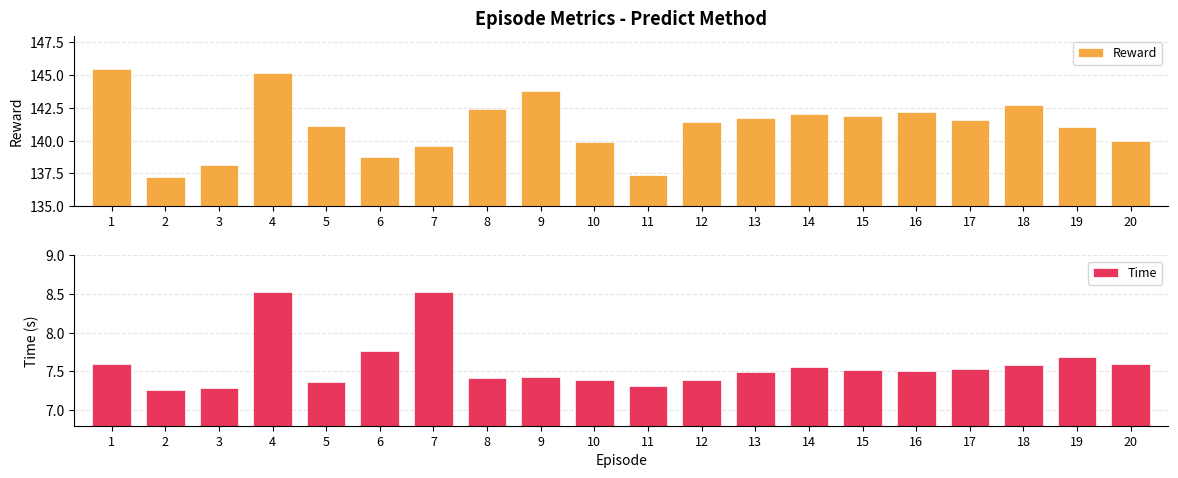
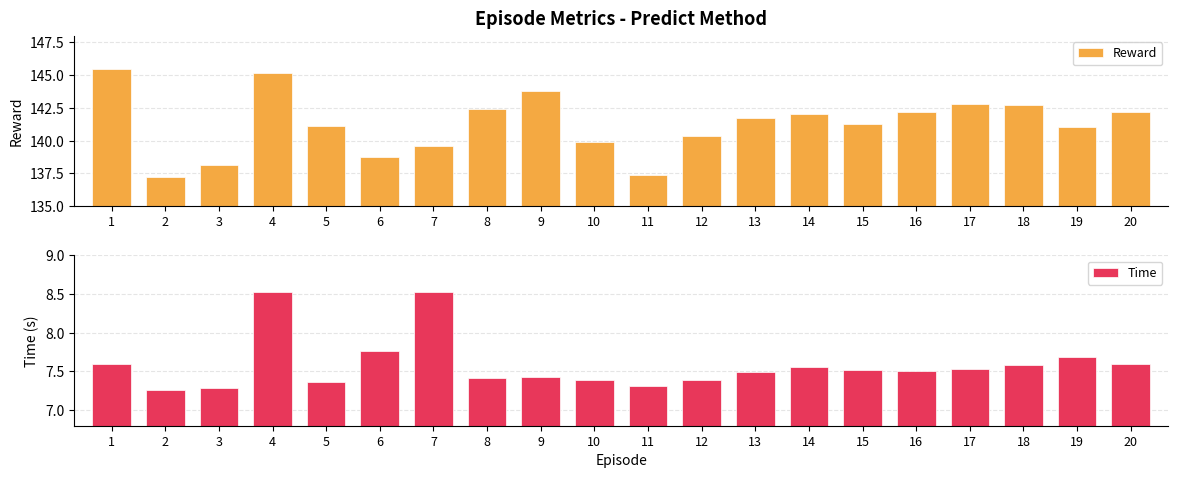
  {
    "Episode Metrics - Predict Method": {
      "1": 145.4,
      "2": 137.2,
      "3": 138.2,
      "4": 145.2,
      "5": 141.1,
      "6": 138.7,
      "7": 139.6,
      "8": 142.4,
      "9": 143.8,
      "10": 139.9,
      "11": 137.4,
-     "12": 141.4,
+     "12": 140.3,
      "13": 141.8,
      "14": 142.0,
-     "15": 141.9,
+     "15": 141.3,
      "16": 142.2,
-     "17": 141.6,
+     "17": 142.8,
      "18": 142.7,
      "19": 141.0,
-     "20": 140.0
+     "20": 142.2
    }
  }
